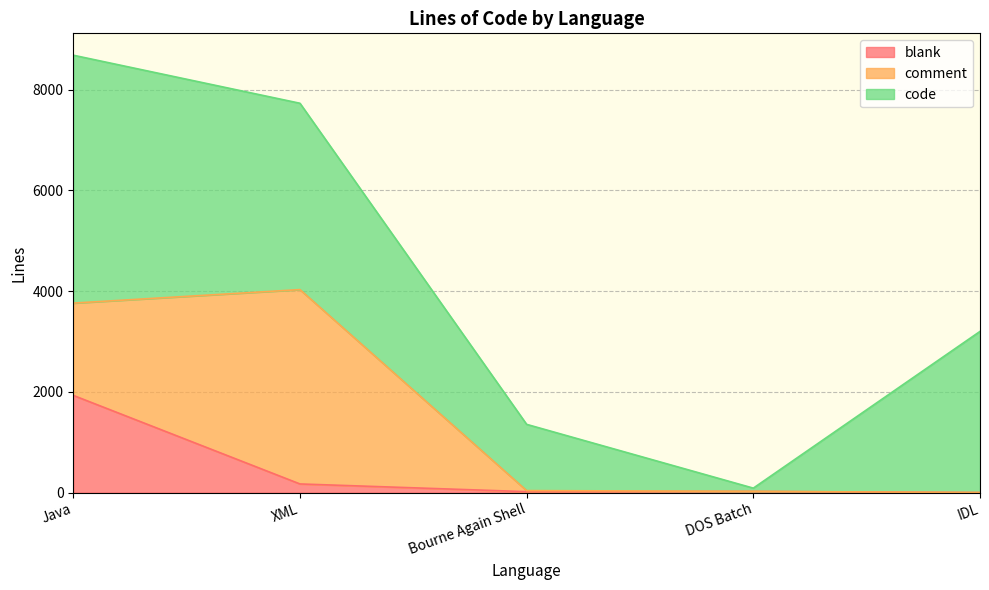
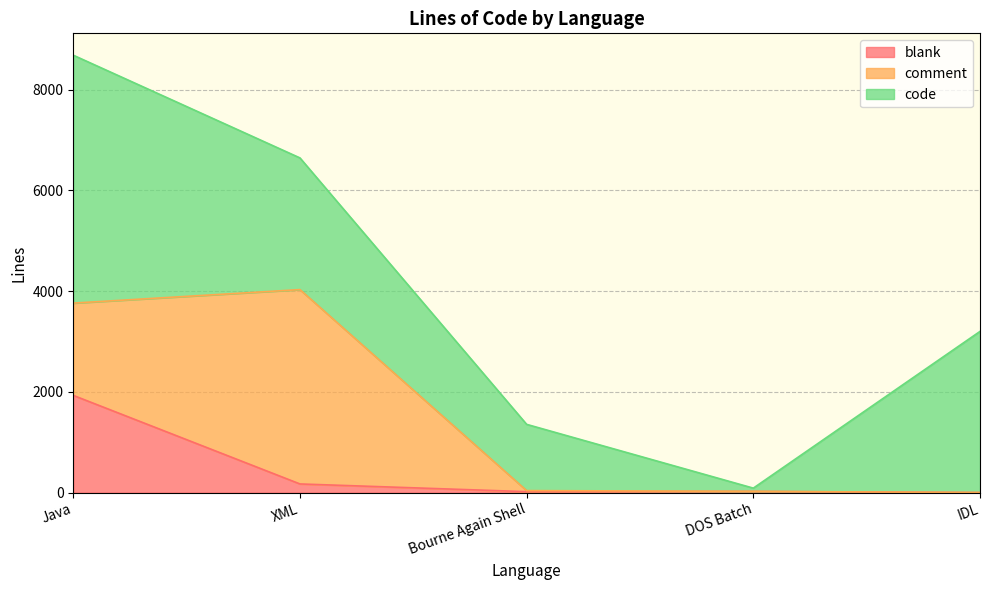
  {
    "blank": {
      "Java": 1900,
      "XML": 200
    },
    "comment": {
      "Java": 1800,
      "XML": 3900
    },
    "code": {
      "Java": 4900,
-     "XML": 3700,
+     "XML": 2600,
      "Bourne Again Shell": 1300,
      "DOS Batch": 100,
      "IDL": 3200
    }
  }
